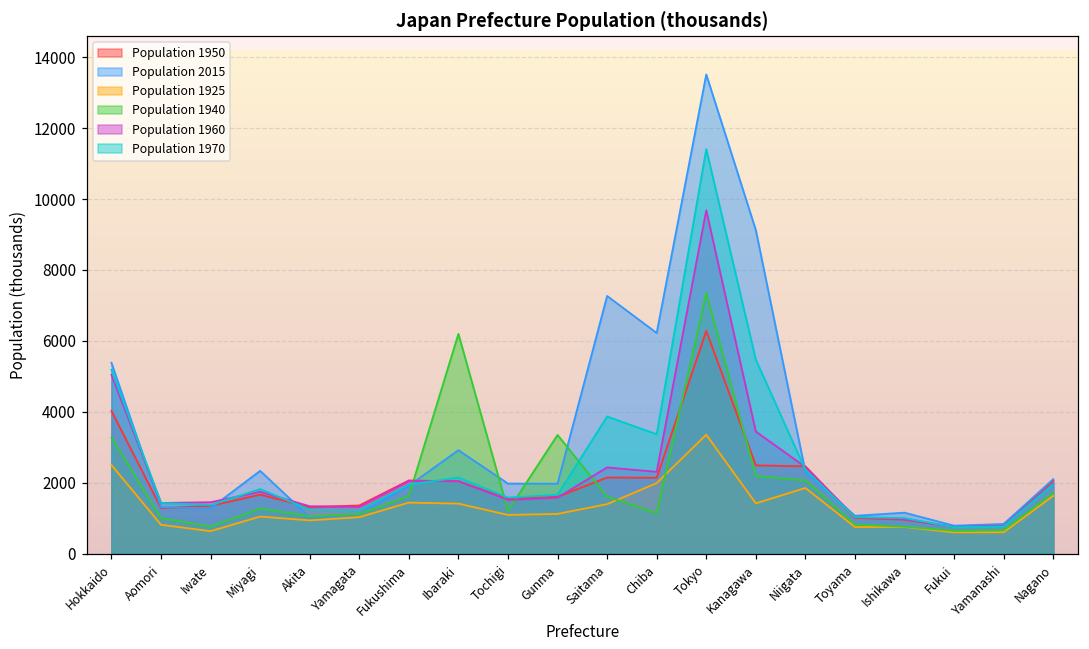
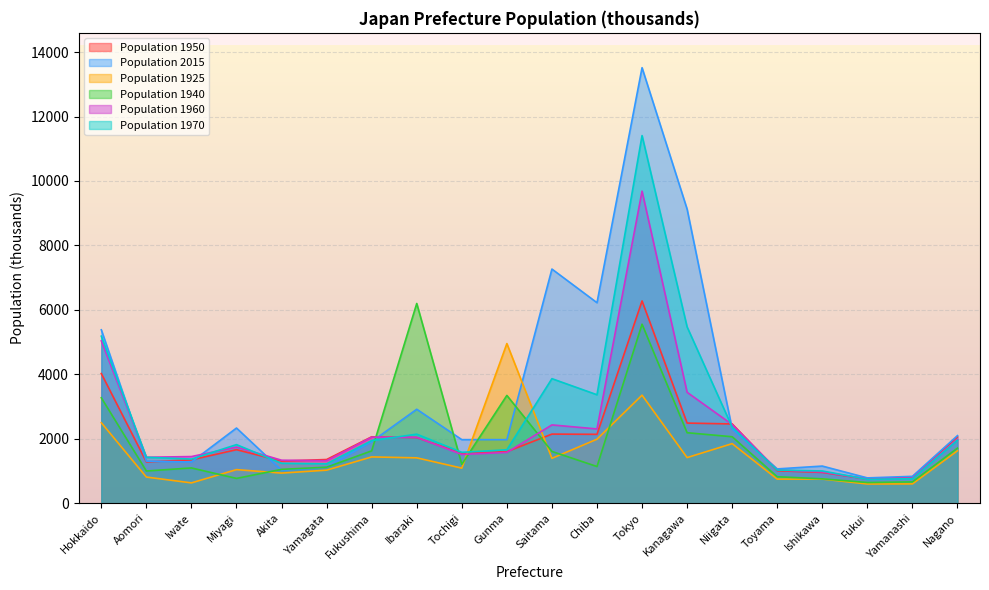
  {
    "Population 1950": {
      "Hokkaido": 4000,
      "Miyagi": 1700,
      "Saitama": 2100,
      "Chiba": 2100,
      "Tokyo": 6300,
      "Kanagawa": 2500
    },
    "Population 1925": {
      "Hokkaido": 2500,
      "Aomori": 800,
      "Iwate": 600,
      "Miyagi": 1000,
      "Akita": 900,
      "Yamagata": 1000,
      "Fukushima": 1400,
      "Ibaraki": 1400,
      "Tochigi": 1100,
-     "Gunma": 1100,
+     "Gunma": 5000,
      "Saitama": 1400,
      "Chiba": 2000,
      "Tokyo": 3400,
      "Kanagawa": 1400,
      "Niigata": 1900,
      "Nagano": 1600
    },
    "Population 1940": {
      "Hokkaido": 3300,
      "Aomori": 1000,
-     "Iwate": 800,
-     "Miyagi": 1300,
+     "Iwate": 1100,
+     "Miyagi": 800,
      "Fukushima": 1600,
      "Ibaraki": 6200,
      "Tochigi": 1200,
      "Gunma": 3300,
      "Saitama": 1600,
      "Chiba": 1100,
-     "Tokyo": 7400,
+     "Tokyo": 5600,
      "Kanagawa": 2200,
      "Niigata": 2100,
      "Nagano": 1700
    },
    "Population 1960": {
      "Hokkaido": 5000,
      "Saitama": 2400,
      "Chiba": 2300,
      "Tokyo": 9700,
      "Kanagawa": 3400
    }
  }
